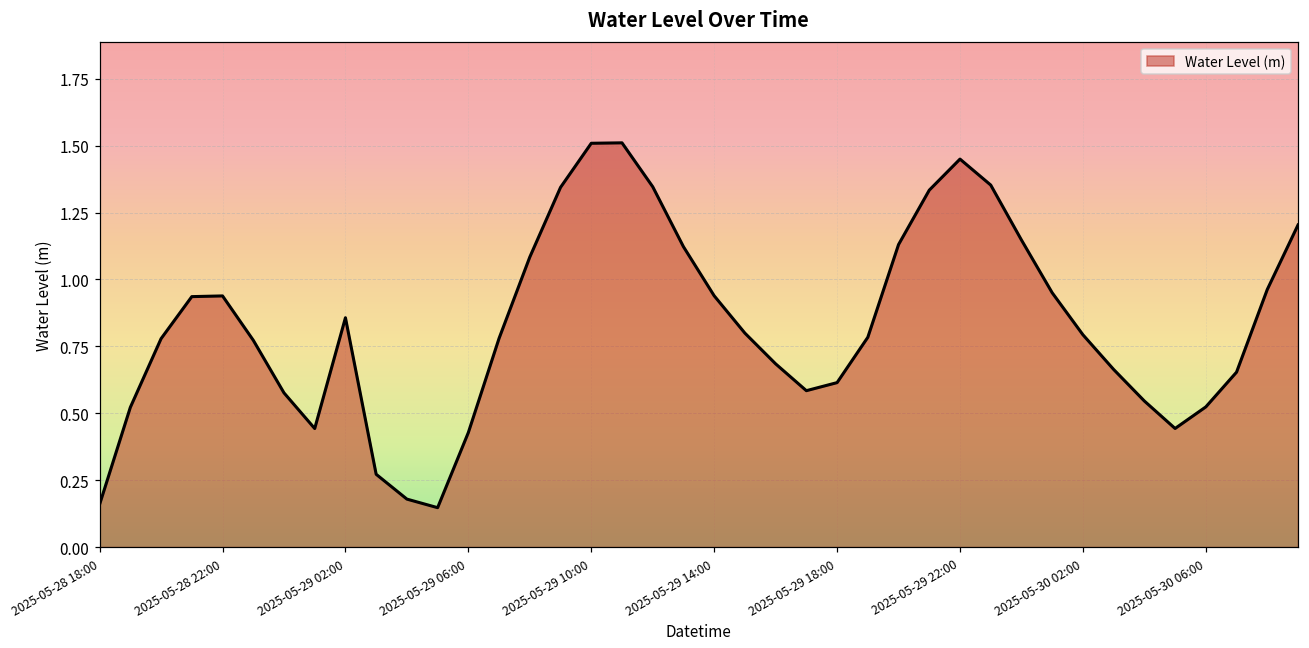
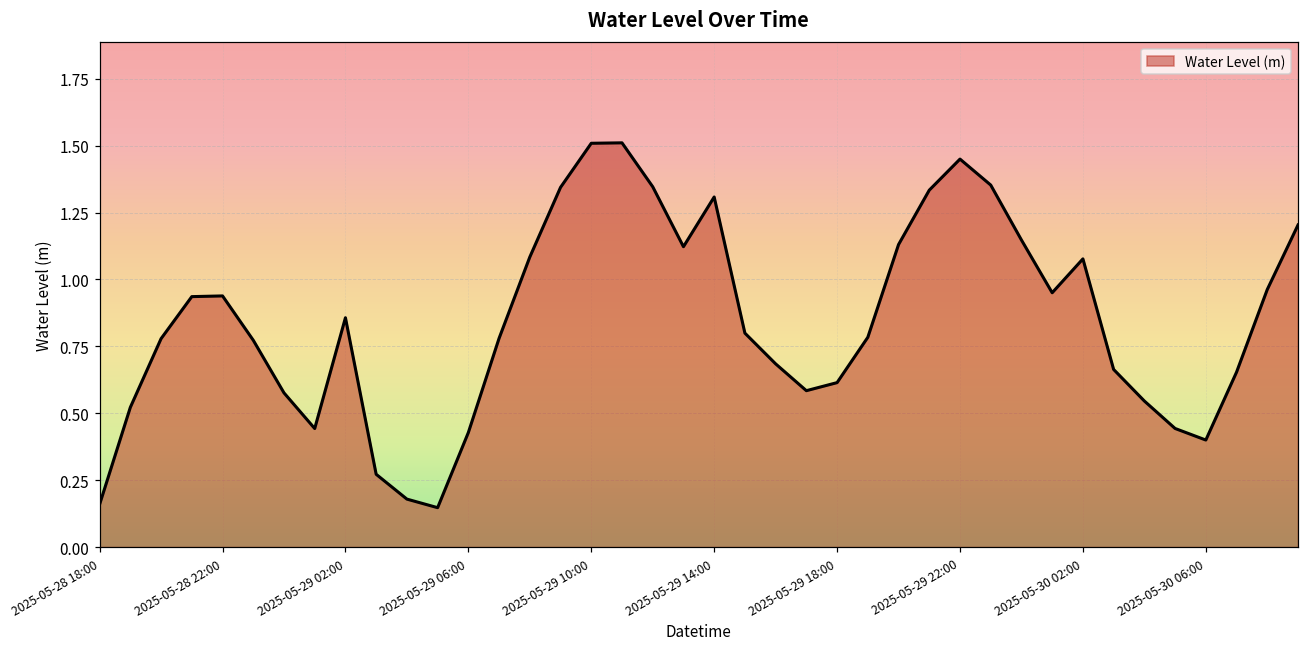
  {
    "2025-05-28 18:00": 0.16,
    "2025-05-28 22:00": 0.94,
    "2025-05-29 02:00": 0.86,
    "2025-05-29 06:00": 0.43,
    "2025-05-29 10:00": 1.51,
-   "2025-05-29 14:00": 0.94,
+   "2025-05-29 14:00": 1.31,
    "2025-05-29 18:00": 0.61,
    "2025-05-29 22:00": 1.45,
-   "2025-05-30 02:00": 0.79,
-   "2025-05-30 06:00": 0.52
+   "2025-05-30 02:00": 1.08,
+   "2025-05-30 06:00": 0.40
  }
